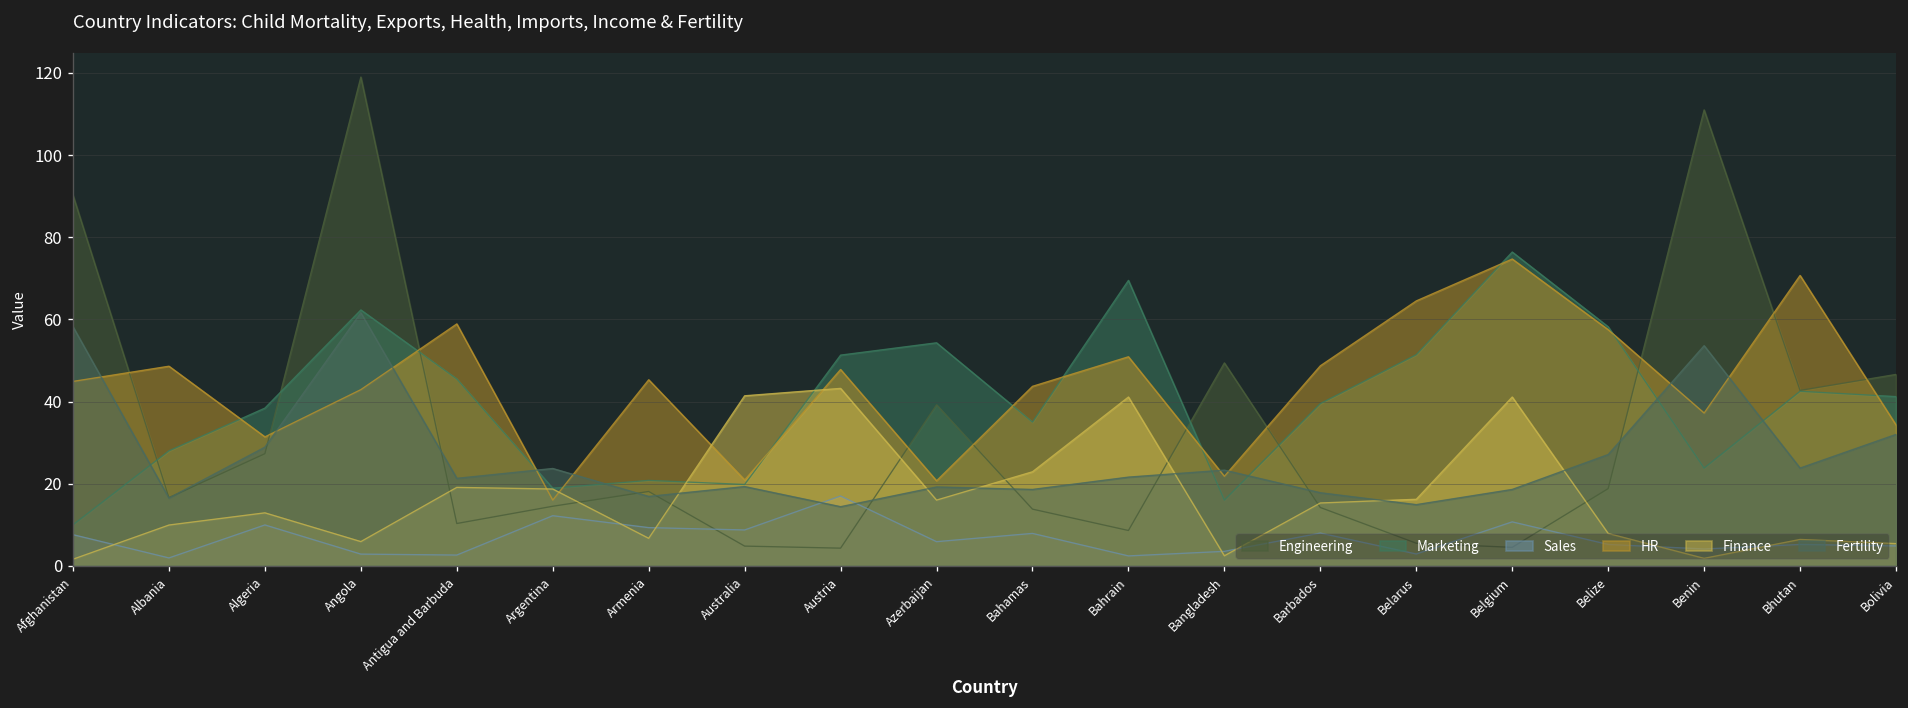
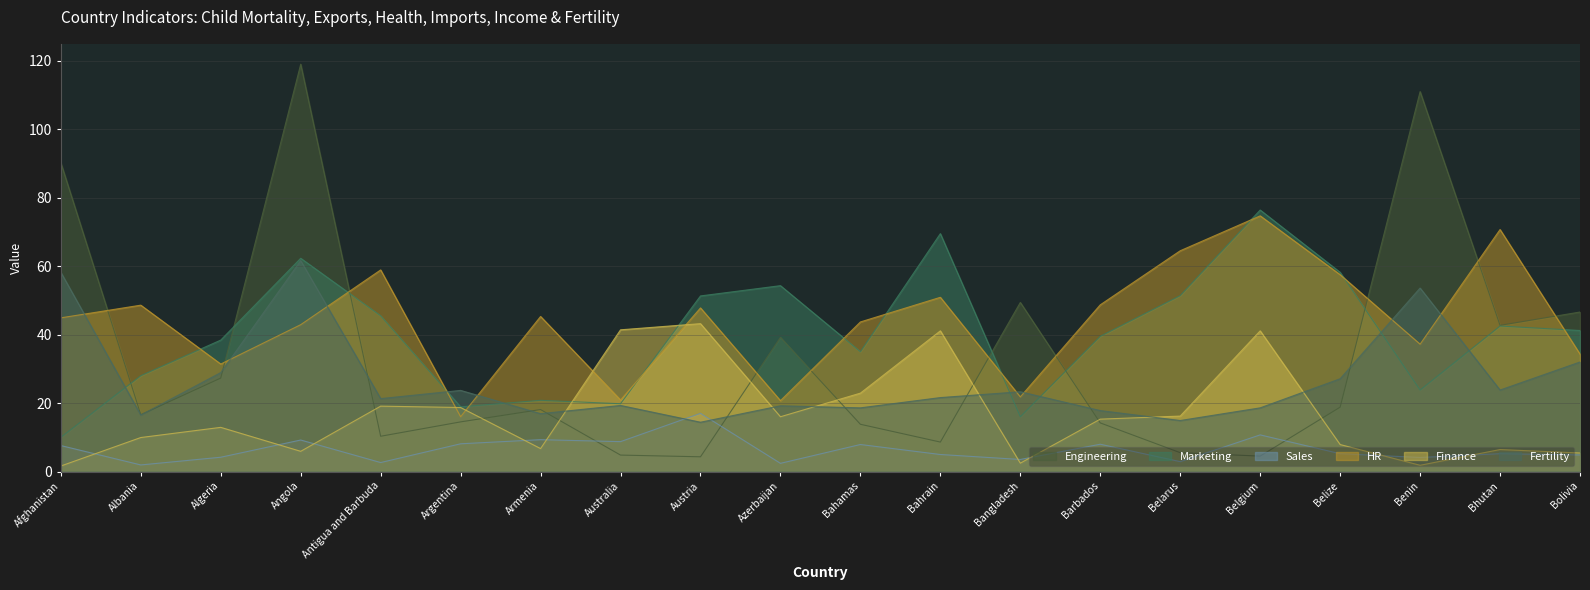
  {
    "Sales": {
      "Afghanistan": 8,
      "Albania": 2,
-     "Algeria": 10,
-     "Angola": 3,
+     "Algeria": 4,
+     "Angola": 9,
      "Antigua and Barbuda": 3,
-     "Argentina": 12,
+     "Argentina": 8,
      "Armenia": 9,
      "Australia": 9,
      "Austria": 17,
-     "Azerbaijan": 6,
+     "Azerbaijan": 2,
      "Bahamas": 8,
-     "Bahrain": 2,
+     "Bahrain": 5,
      "Bangladesh": 4,
      "Barbados": 8,
      "Belgium": 11
    }
  }
